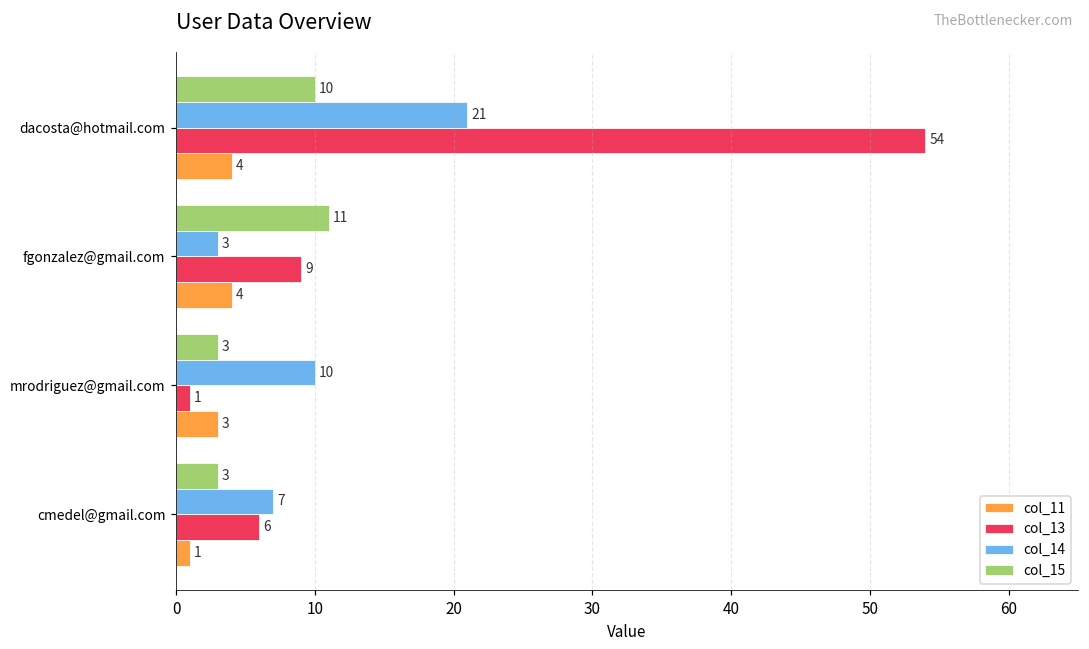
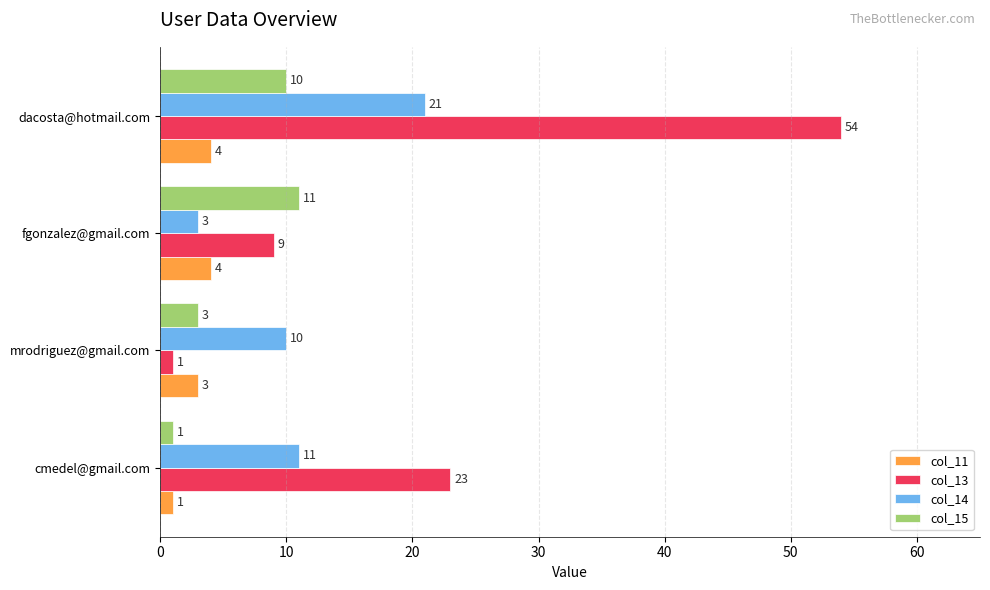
  {
    "col_11": {
      "dacosta@hotmail.com": 4,
      "fgonzalez@gmail.com": 4,
      "mrodriguez@gmail.com": 3,
      "cmedel@gmail.com": 1
    },
    "col_13": {
      "dacosta@hotmail.com": 54,
      "fgonzalez@gmail.com": 9,
      "mrodriguez@gmail.com": 1,
-     "cmedel@gmail.com": 6
+     "cmedel@gmail.com": 23
    },
    "col_14": {
      "dacosta@hotmail.com": 21,
      "fgonzalez@gmail.com": 3,
      "mrodriguez@gmail.com": 10,
-     "cmedel@gmail.com": 7
+     "cmedel@gmail.com": 11
    },
    "col_15": {
      "dacosta@hotmail.com": 10,
      "fgonzalez@gmail.com": 11,
      "mrodriguez@gmail.com": 3,
-     "cmedel@gmail.com": 3
+     "cmedel@gmail.com": 1
    }
  }
